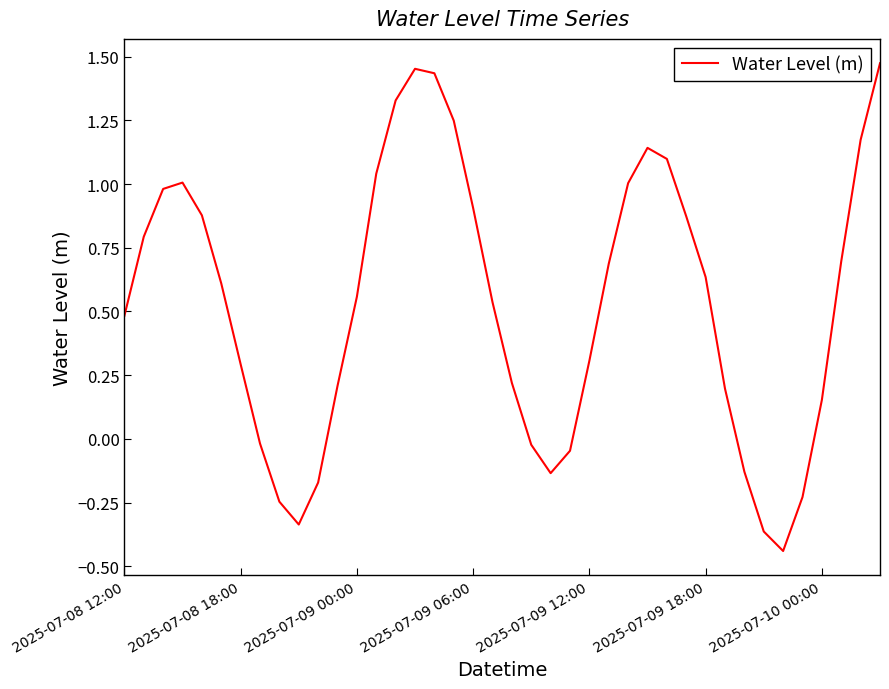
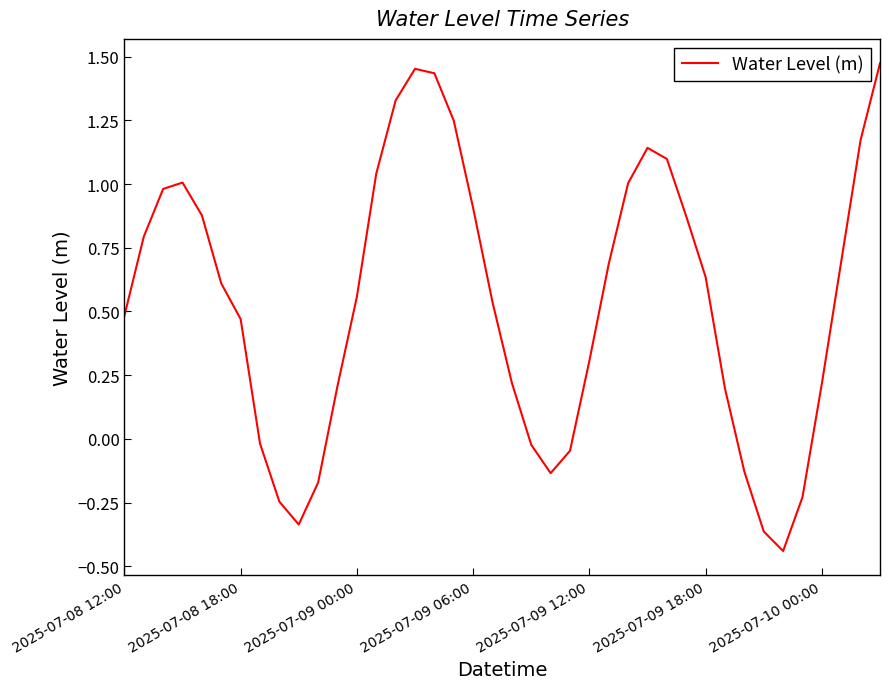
  {
    "2025-07-08 12:00": 0.48,
-   "2025-07-08 18:00": 0.29,
+   "2025-07-08 18:00": 0.47,
    "2025-07-09 00:00": 0.56,
    "2025-07-09 06:00": 0.91,
    "2025-07-09 12:00": 0.31,
    "2025-07-09 18:00": 0.63,
-   "2025-07-10 00:00": 0.15
+   "2025-07-10 00:00": 0.22
  }
